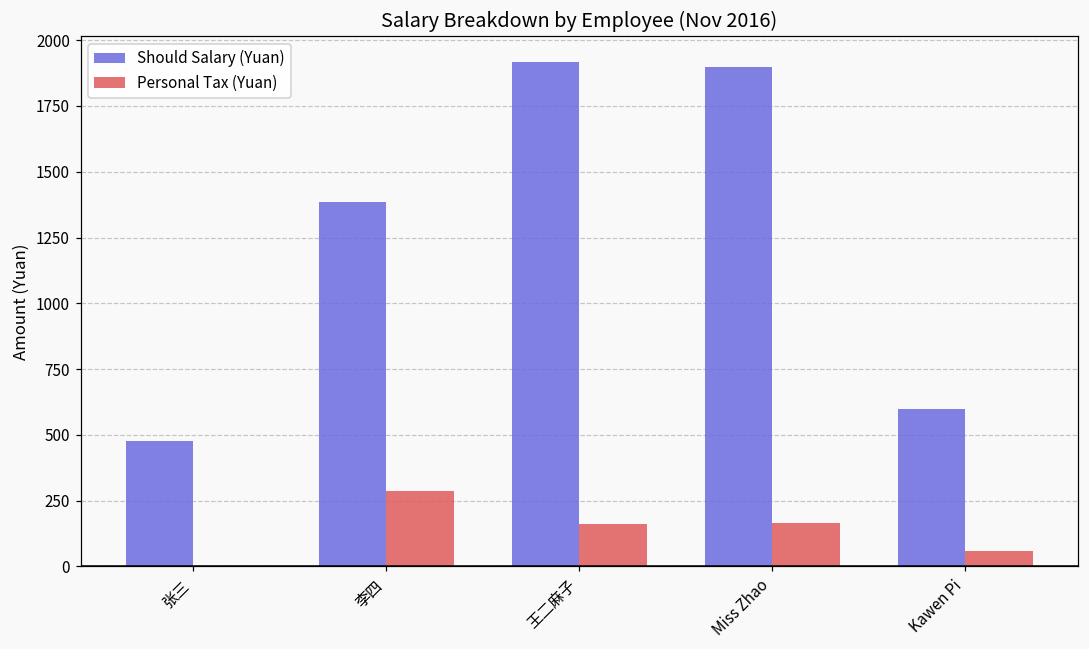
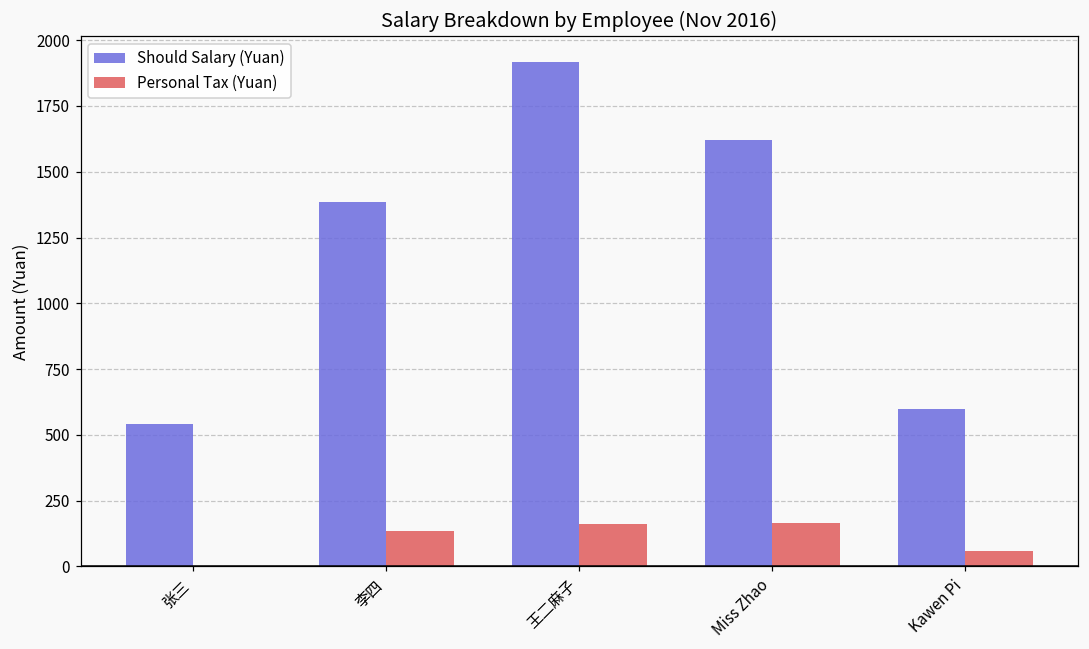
  {
    "Should Salary (Yuan)": {
-     "张三": 480,
+     "张三": 540,
      "李四": 1390,
      "王二麻子": 1920,
-     "Miss Zhao": 1900,
+     "Miss Zhao": 1620,
      "Kawen Pi": 600
    },
    "Personal Tax (Yuan)": {
      "张三": 0,
-     "李四": 290,
+     "李四": 140,
      "王二麻子": 160,
      "Miss Zhao": 170,
      "Kawen Pi": 60
    }
  }
